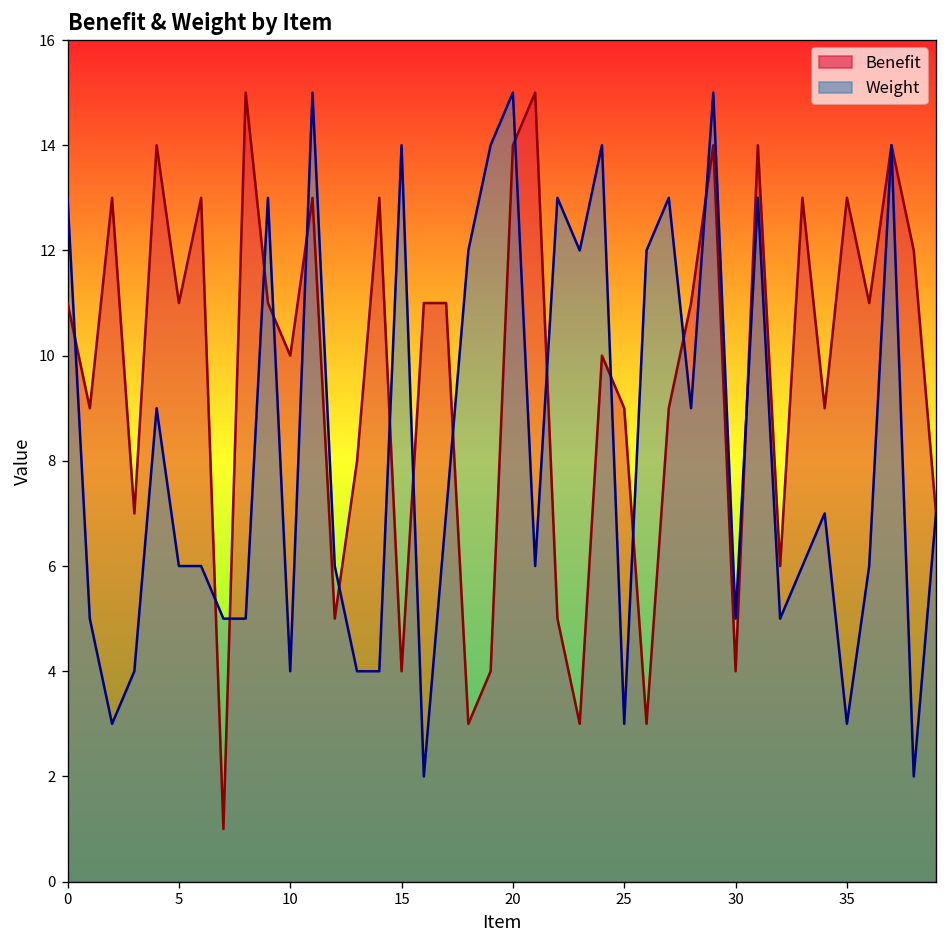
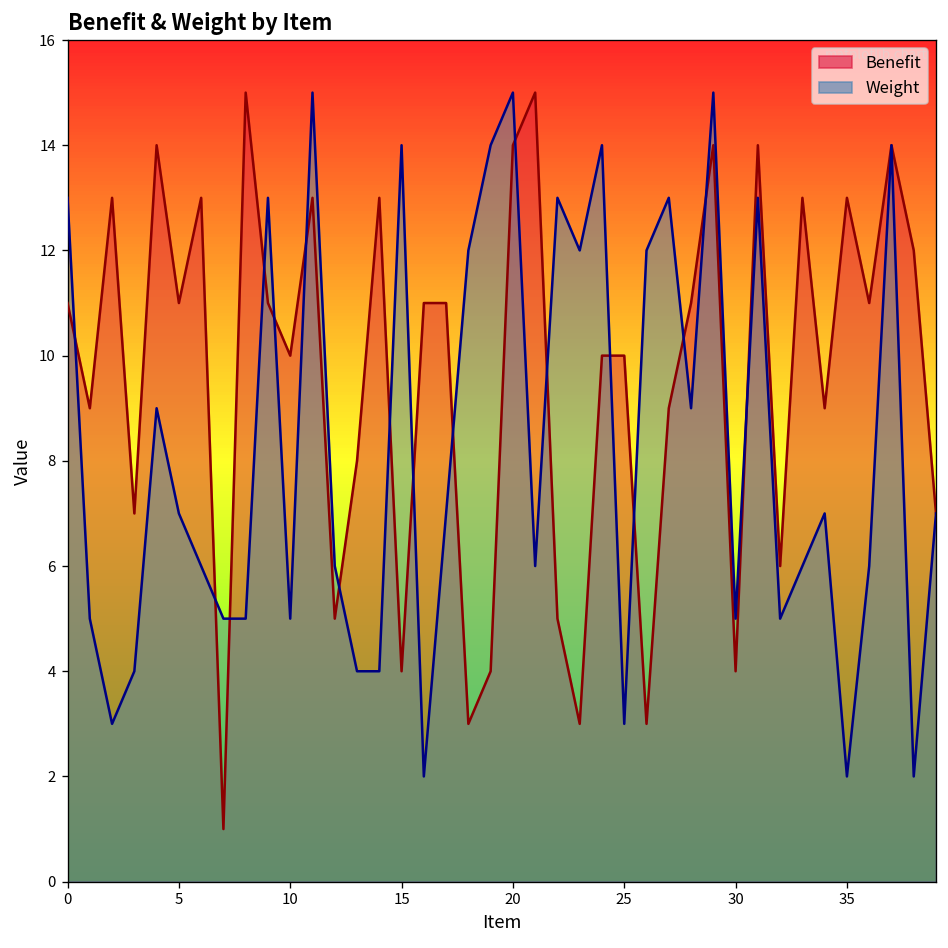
  {
    "Benefit": {
      "0": 11,
      "5": 11,
      "10": 10,
      "15": 4,
      "20": 14,
-     "25": 9,
+     "25": 10,
      "30": 4,
      "35": 13
    },
    "Weight": {
      "0": 13,
-     "5": 6,
-     "10": 4,
+     "5": 7,
+     "10": 5,
      "15": 14,
      "20": 15,
      "25": 3,
      "30": 5,
-     "35": 3
+     "35": 2
    }
  }
